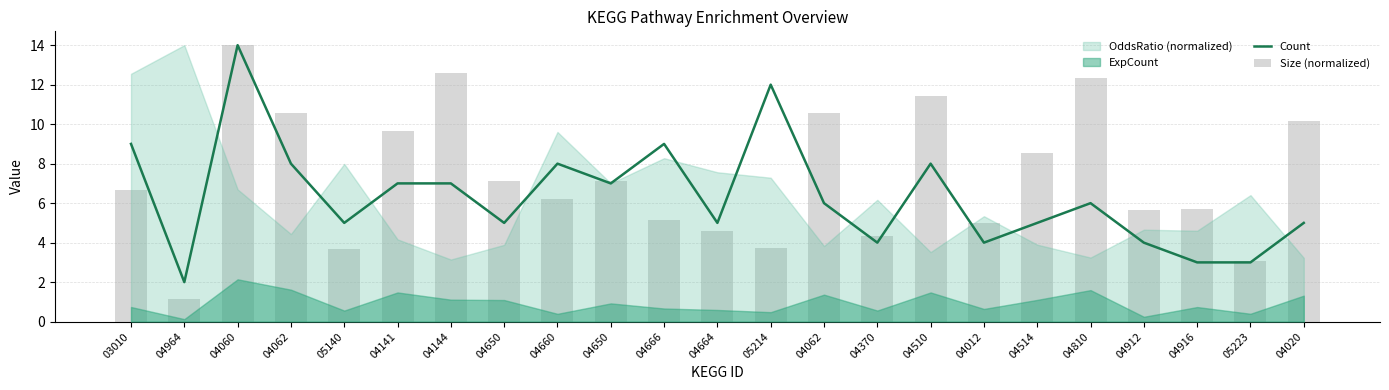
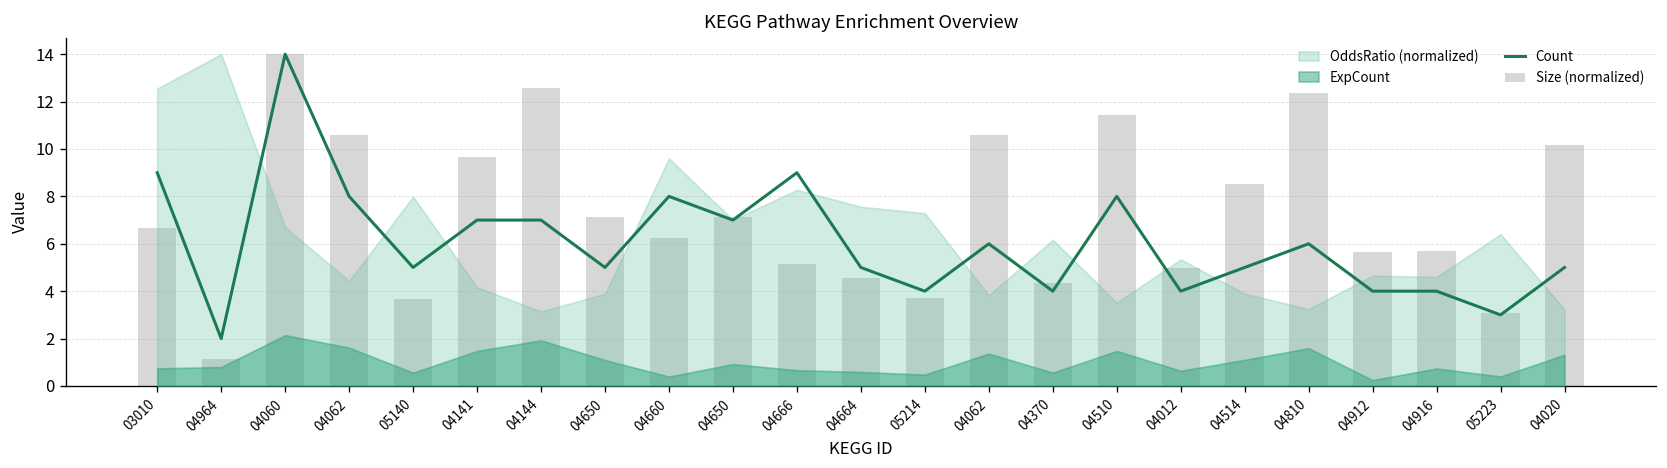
  {
    "Count": {
      "03010": 9,
      "04964": 2,
      "04060": 14,
      "05140": 5,
      "04141": 7,
      "04144": 7,
      "04660": 8,
      "04666": 9,
      "04664": 5,
-     "05214": 12,
+     "05214": 4,
      "04370": 4,
      "04510": 8,
      "04012": 4,
      "04514": 5,
      "04810": 6,
      "04912": 4,
-     "04916": 3,
+     "04916": 4,
      "05223": 3,
      "04020": 5
    },
    "ExpCount": {
      "03010": 0.7,
-     "04964": 0.1,
+     "04964": 0.8,
      "04060": 2.1,
      "05140": 0.6,
      "04141": 1.5,
-     "04144": 1.1,
+     "04144": 1.9,
      "04660": 0.4,
      "04666": 0.7,
      "04664": 0.6,
      "05214": 0.5,
      "04370": 0.6,
      "04510": 1.5,
      "04012": 0.6,
      "04514": 1.1,
      "04810": 1.6,
      "04912": 0.2,
      "04916": 0.7,
      "05223": 0.4,
      "04020": 1.3
    }
  }
